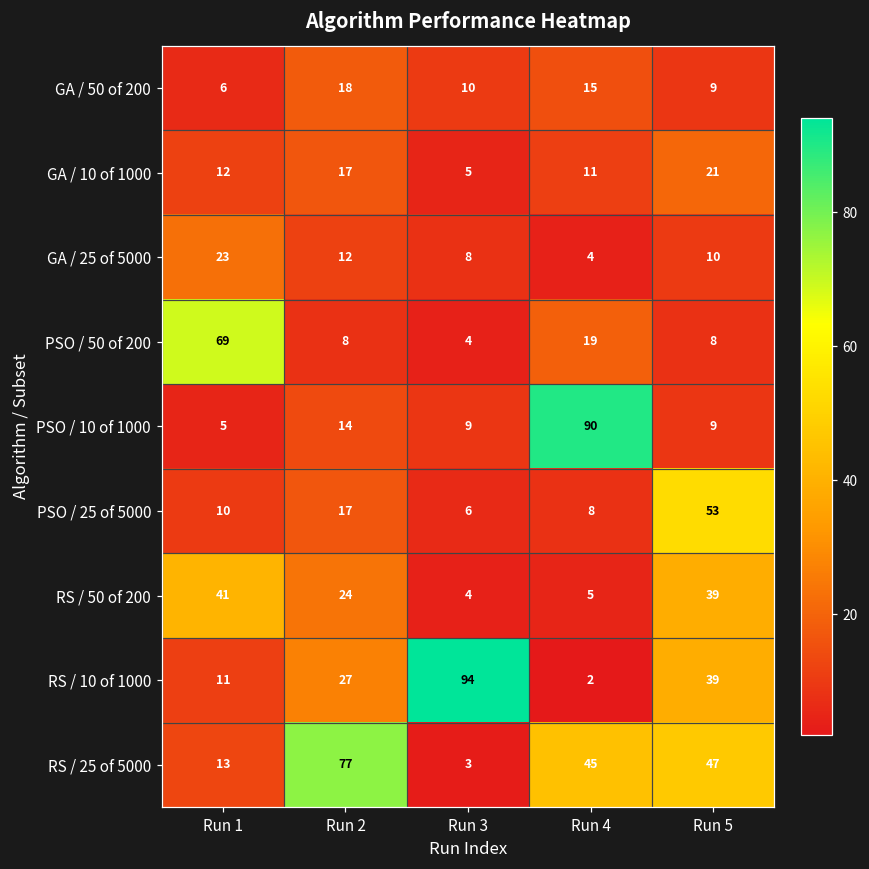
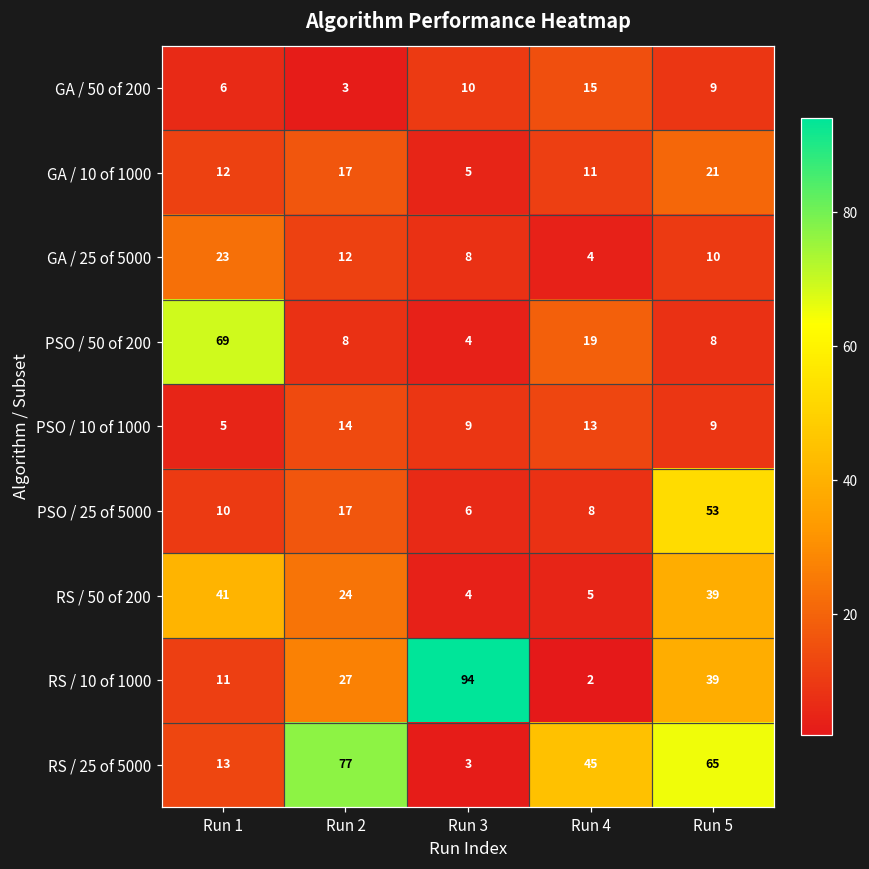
  {
    "GA / 50 of 200": {
      "Run 1": 6,
-     "Run 2": 18,
+     "Run 2": 3,
      "Run 3": 10,
      "Run 4": 15,
      "Run 5": 9
    },
    "GA / 10 of 1000": {
      "Run 1": 12,
      "Run 2": 17,
      "Run 3": 5,
      "Run 4": 11,
      "Run 5": 21
    },
    "GA / 25 of 5000": {
      "Run 1": 23,
      "Run 2": 12,
      "Run 3": 8,
      "Run 4": 4,
      "Run 5": 10
    },
    "PSO / 50 of 200": {
      "Run 1": 69,
      "Run 2": 8,
      "Run 3": 4,
      "Run 4": 19,
      "Run 5": 8
    },
    "PSO / 10 of 1000": {
      "Run 1": 5,
      "Run 2": 14,
      "Run 3": 9,
-     "Run 4": 90,
+     "Run 4": 13,
      "Run 5": 9
    },
    "PSO / 25 of 5000": {
      "Run 1": 10,
      "Run 2": 17,
      "Run 3": 6,
      "Run 4": 8,
      "Run 5": 53
    },
    "RS / 50 of 200": {
      "Run 1": 41,
      "Run 2": 24,
      "Run 3": 4,
      "Run 4": 5,
      "Run 5": 39
    },
    "RS / 10 of 1000": {
      "Run 1": 11,
      "Run 2": 27,
      "Run 3": 94,
      "Run 4": 2,
      "Run 5": 39
    },
    "RS / 25 of 5000": {
      "Run 1": 13,
      "Run 2": 77,
      "Run 3": 3,
      "Run 4": 45,
-     "Run 5": 47
+     "Run 5": 65
    }
  }
